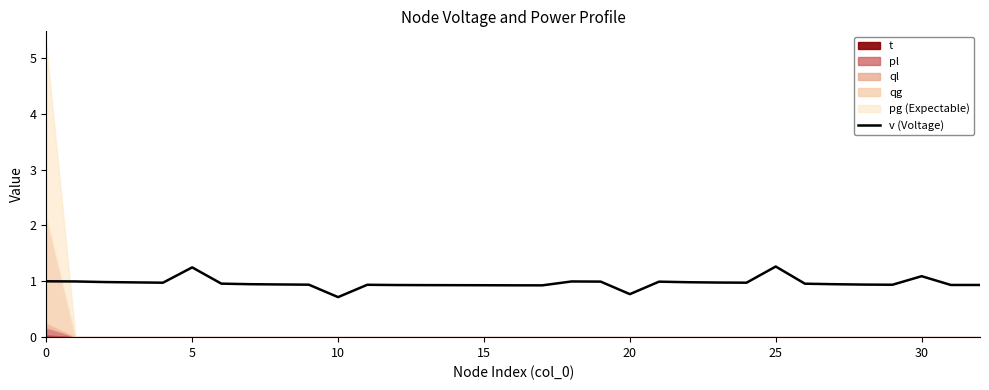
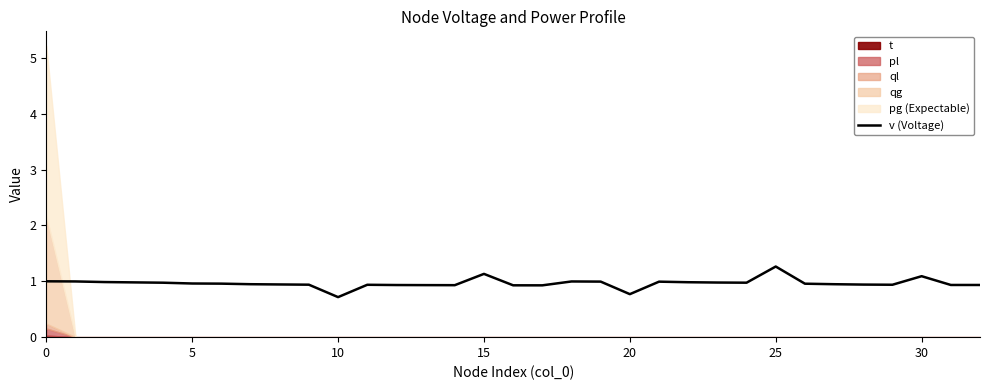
  {
    "v (Voltage)": {
      "0": 1.0,
-     "5": 1.2,
+     "5": 1.0,
      "10": 0.7,
-     "15": 0.9,
+     "15": 1.1,
      "20": 0.8,
      "25": 1.3,
      "30": 1.1
    },
    "pl": {
      "0": 0.1
    }
  }
